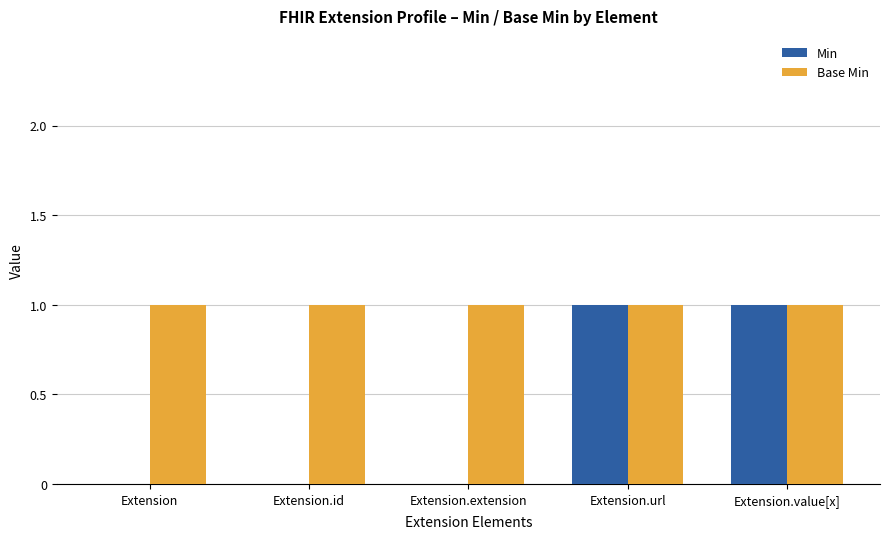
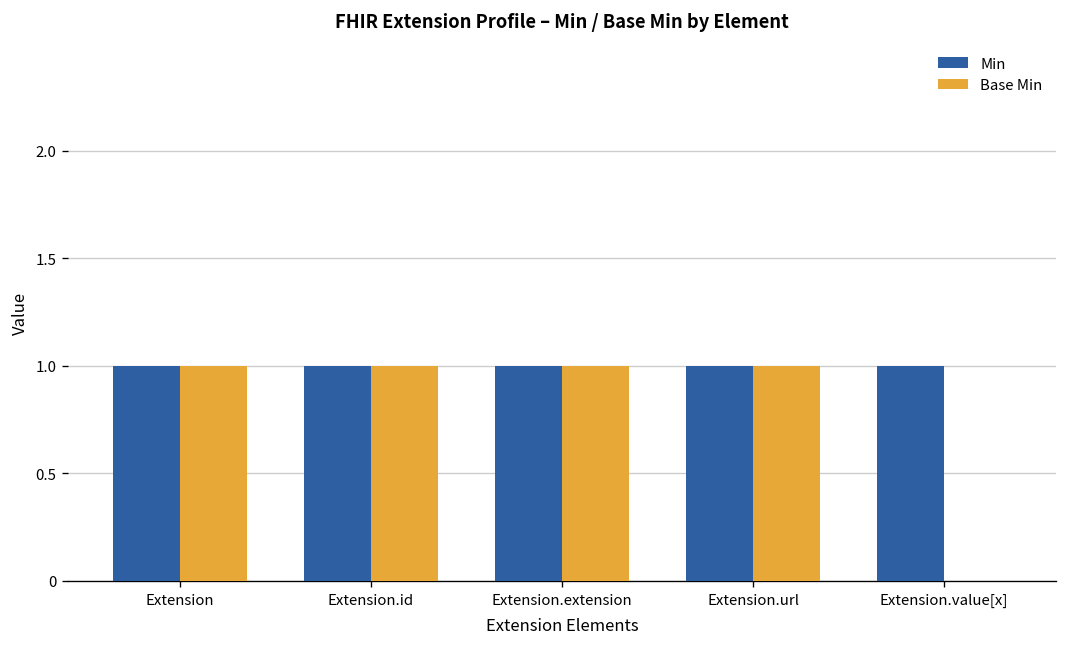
  {
    "Min": {
-     "Extension": 0,
-     "Extension.id": 0,
-     "Extension.extension": 0,
+     "Extension": 1,
+     "Extension.id": 1,
+     "Extension.extension": 1,
      "Extension.url": 1,
      "Extension.value[x]": 1
    },
    "Base Min": {
      "Extension": 1,
      "Extension.id": 1,
      "Extension.extension": 1,
      "Extension.url": 1,
-     "Extension.value[x]": 1
+     "Extension.value[x]": 0
    }
  }
